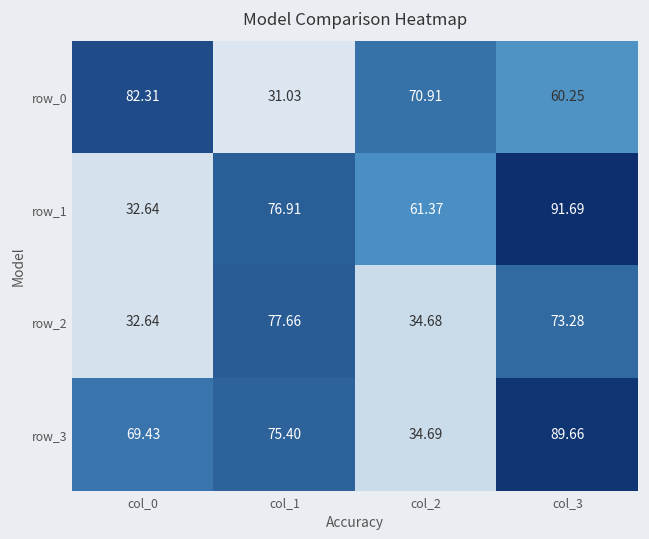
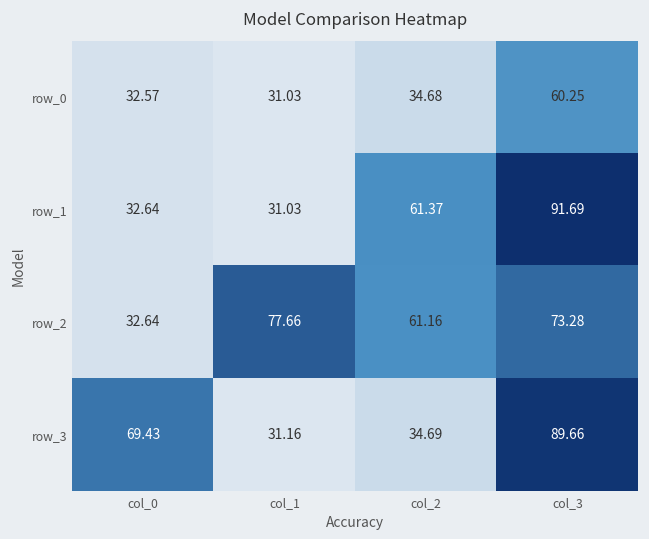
  {
    "row_0": {
-     "col_0": 82.31,
+     "col_0": 32.57,
      "col_1": 31.03,
-     "col_2": 70.91,
+     "col_2": 34.68,
      "col_3": 60.25
    },
    "row_1": {
      "col_0": 32.64,
-     "col_1": 76.91,
+     "col_1": 31.03,
      "col_2": 61.37,
      "col_3": 91.69
    },
    "row_2": {
      "col_0": 32.64,
      "col_1": 77.66,
-     "col_2": 34.68,
+     "col_2": 61.16,
      "col_3": 73.28
    },
    "row_3": {
      "col_0": 69.43,
-     "col_1": 75.40,
+     "col_1": 31.16,
      "col_2": 34.69,
      "col_3": 89.66
    }
  }
